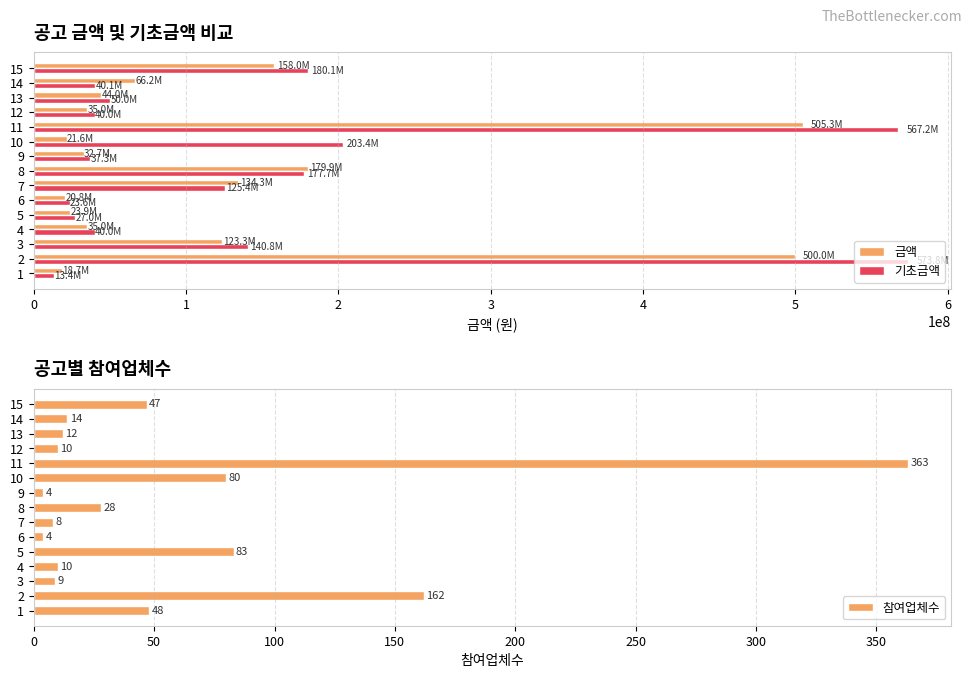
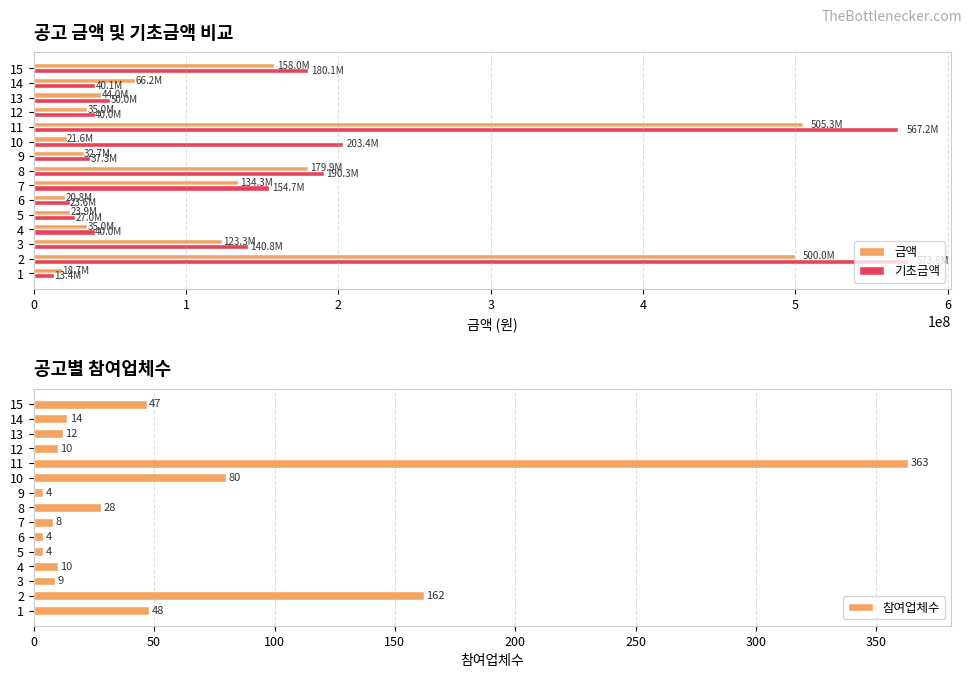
  {
    "공고 금액 및 기초금액 비교": {
      "금액": {
        "15": "158.0M",
        "14": "66.2M",
        "11": "505.3M",
        "10": "21.6M",
        "7": "134.3M",
        "3": "123.3M",
        "2": "500.0M"
      },
      "기초금액": {
        "15": "180.1M",
        "14": "40.1M",
        "11": "567.2M",
        "10": "203.4M",
-       "8": "177.7M",
-       "7": "125.4M",
+       "8": "190.3M",
+       "7": "154.7M",
        "3": "140.8M"
      }
    },
    "공고별 참여업체수": {
      "15": "47",
      "14": "14",
      "13": "12",
      "12": "10",
      "11": "363",
      "10": "80",
      "9": "4",
      "8": "28",
      "7": "8",
      "6": "4",
-     "5": "83",
+     "5": "4",
      "4": "10",
      "3": "9",
      "2": "162",
      "1": "48"
    }
  }
